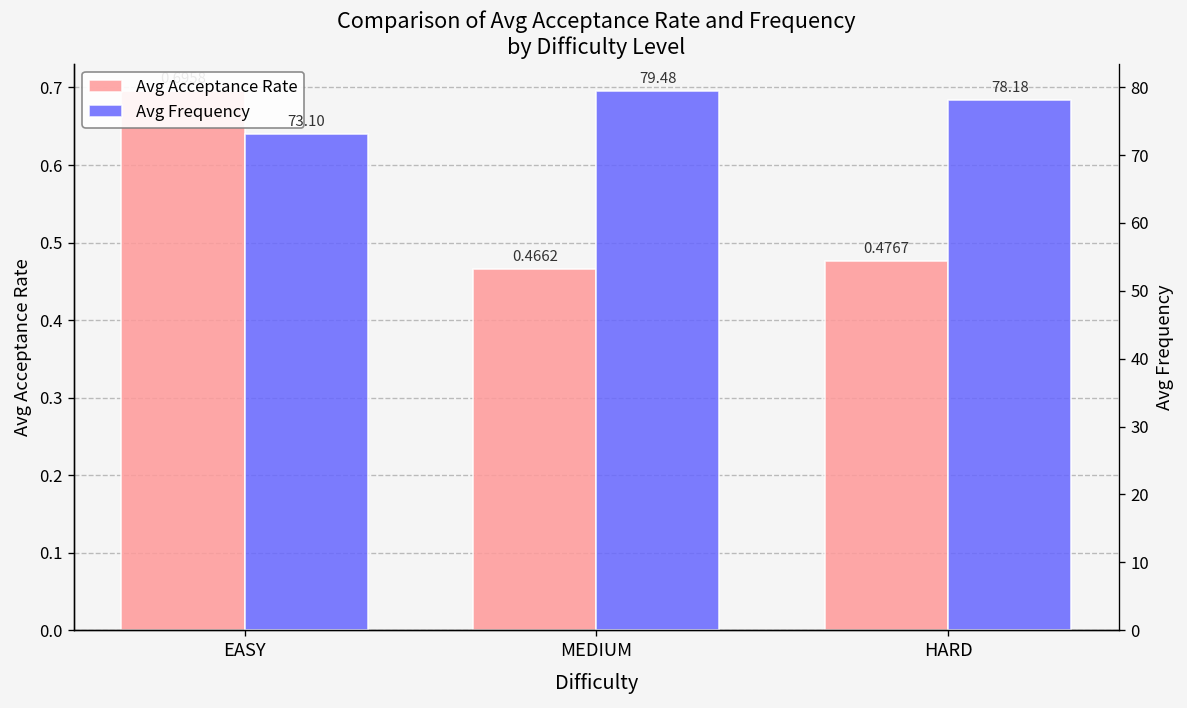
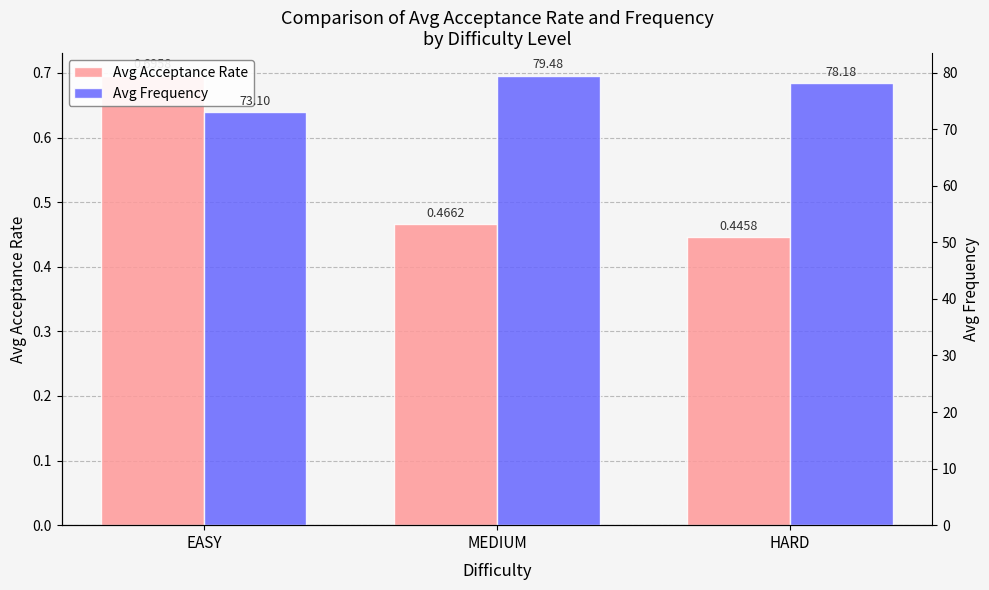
  {
    "Avg Acceptance Rate": {
      "MEDIUM": 0.4662,
-     "HARD": 0.4767
+     "HARD": 0.4458
    },
    "Avg Frequency": {
      "MEDIUM": 79.48,
      "HARD": 78.18
    }
  }
